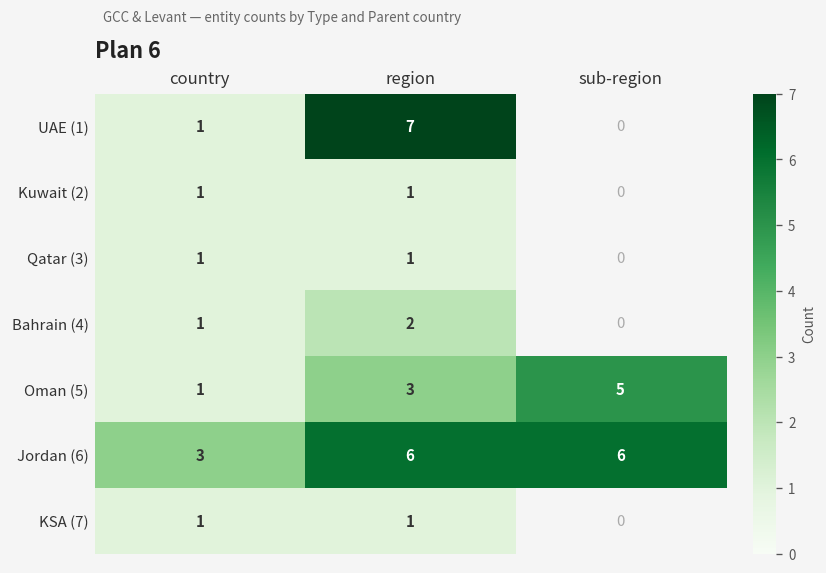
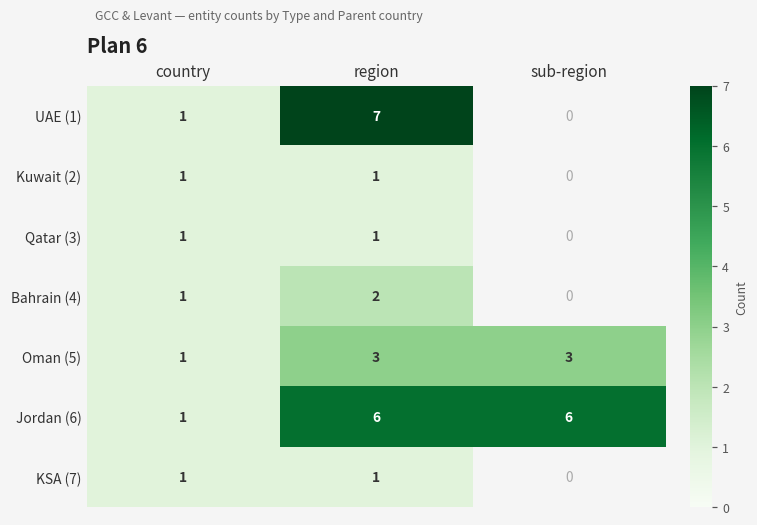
  {
    "UAE (1)": {
      "country": 1,
      "region": 7
    },
    "Kuwait (2)": {
      "country": 1,
      "region": 1
    },
    "Qatar (3)": {
      "country": 1,
      "region": 1
    },
    "Bahrain (4)": {
      "country": 1,
      "region": 2
    },
    "Oman (5)": {
      "country": 1,
      "region": 3,
-     "sub-region": 5
+     "sub-region": 3
    },
    "Jordan (6)": {
-     "country": 3,
+     "country": 1,
      "region": 6,
      "sub-region": 6
    },
    "KSA (7)": {
      "country": 1,
      "region": 1
    }
  }
